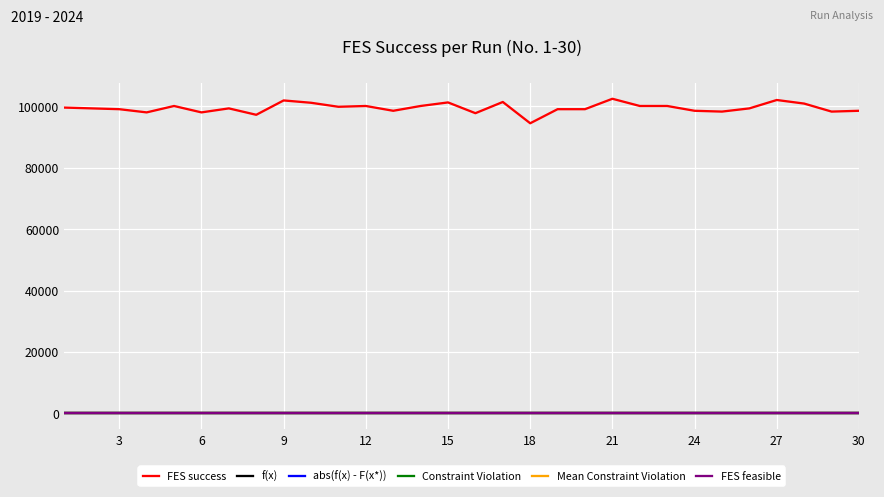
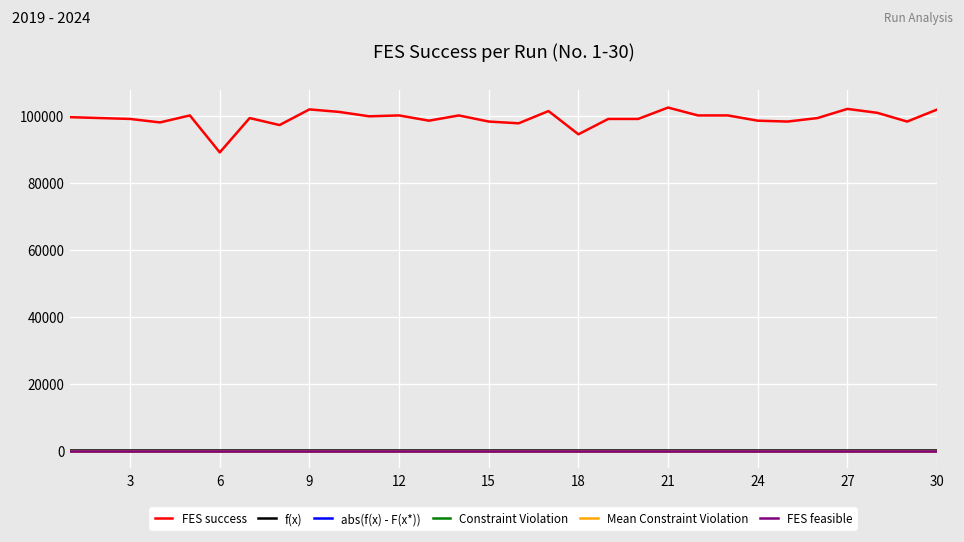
  {
    "FES success": {
      "3": 99000,
-     "6": 98000,
+     "6": 89000,
      "9": 102000,
      "12": 100000,
-     "15": 101000,
+     "15": 98000,
      "18": 94000,
      "21": 102000,
      "24": 99000,
      "27": 102000,
-     "30": 99000
+     "30": 102000
    },
    "FES feasible": {
      "3": 0,
      "6": 0,
      "9": 0,
      "12": 0,
      "15": 0,
      "18": 0,
      "21": 0,
      "24": 0,
      "27": 0,
      "30": 0
    }
  }
